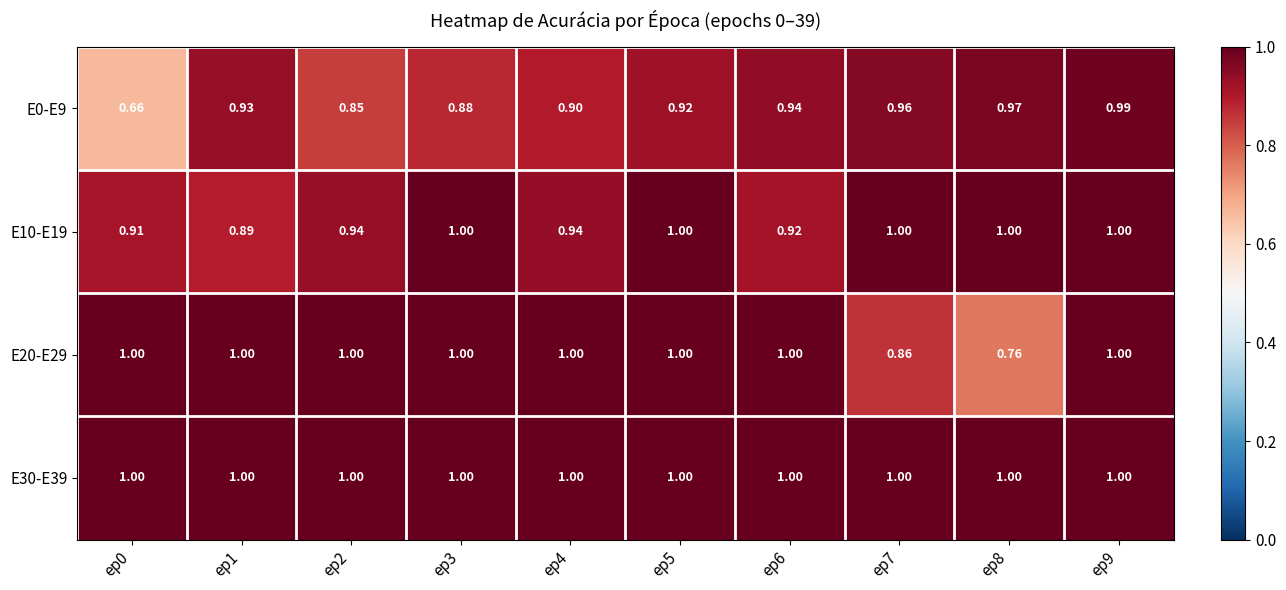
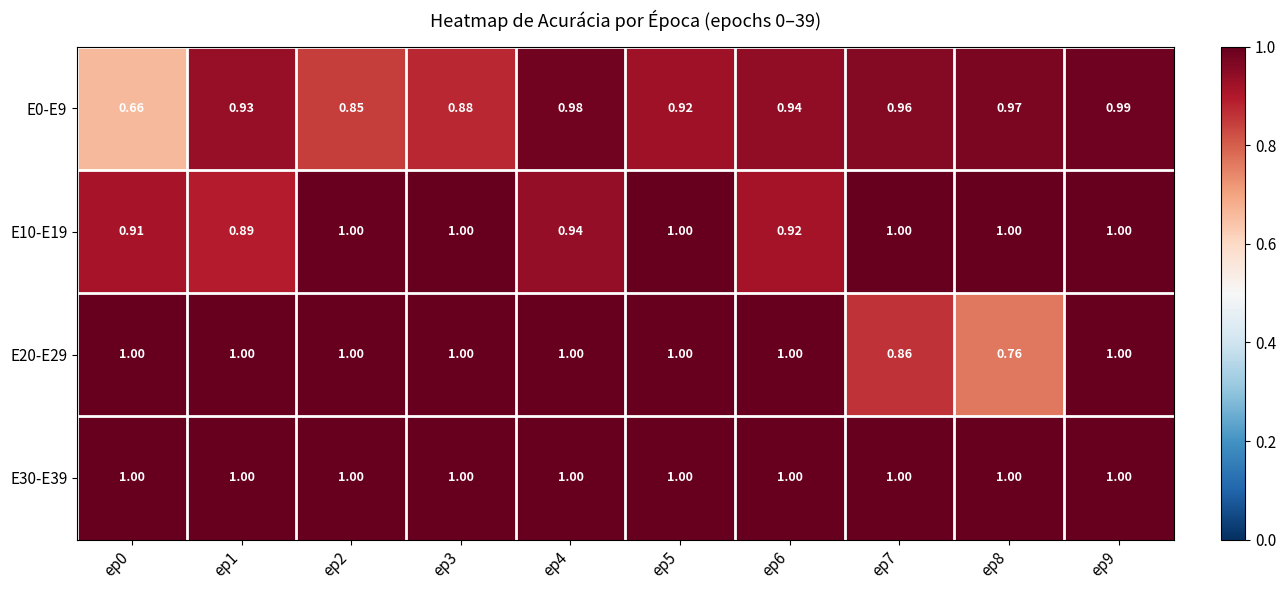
  {
    "E0-E9": {
      "ep0": 0.66,
      "ep1": 0.93,
      "ep2": 0.85,
      "ep3": 0.88,
-     "ep4": 0.90,
+     "ep4": 0.98,
      "ep5": 0.92,
      "ep6": 0.94,
      "ep7": 0.96,
      "ep8": 0.97,
      "ep9": 0.99
    },
    "E10-E19": {
      "ep0": 0.91,
      "ep1": 0.89,
-     "ep2": 0.94,
+     "ep2": 1.00,
      "ep3": 1.00,
      "ep4": 0.94,
      "ep5": 1.00,
      "ep6": 0.92,
      "ep7": 1.00,
      "ep8": 1.00,
      "ep9": 1.00
    },
    "E20-E29": {
      "ep0": 1.00,
      "ep1": 1.00,
      "ep2": 1.00,
      "ep3": 1.00,
      "ep4": 1.00,
      "ep5": 1.00,
      "ep6": 1.00,
      "ep7": 0.86,
      "ep8": 0.76,
      "ep9": 1.00
    },
    "E30-E39": {
      "ep0": 1.00,
      "ep1": 1.00,
      "ep2": 1.00,
      "ep3": 1.00,
      "ep4": 1.00,
      "ep5": 1.00,
      "ep6": 1.00,
      "ep7": 1.00,
      "ep8": 1.00,
      "ep9": 1.00
    }
  }
